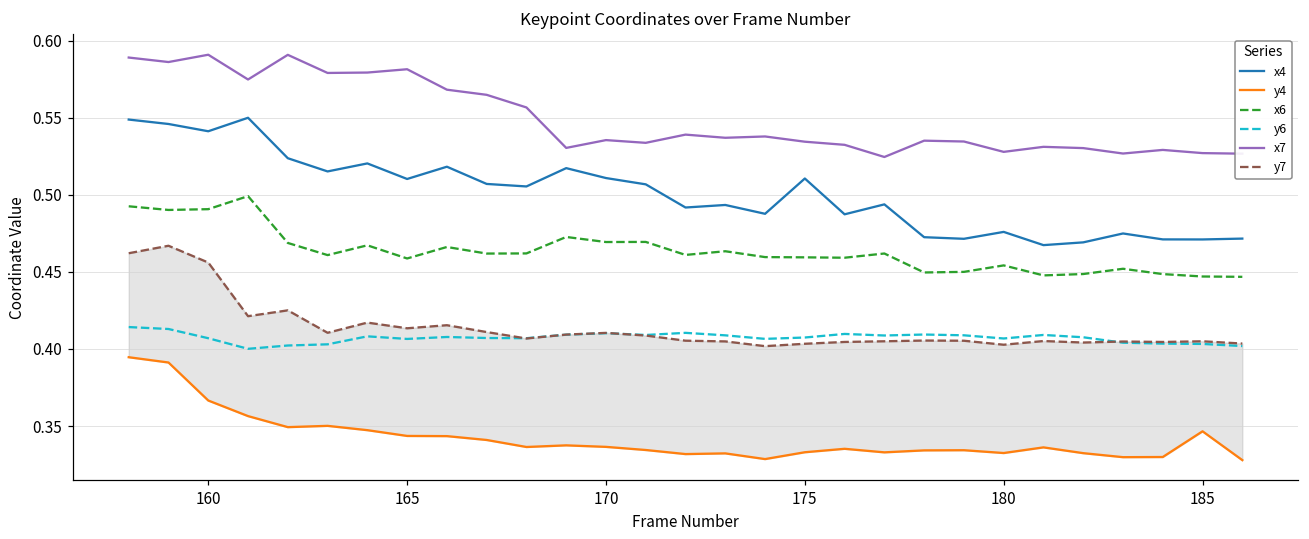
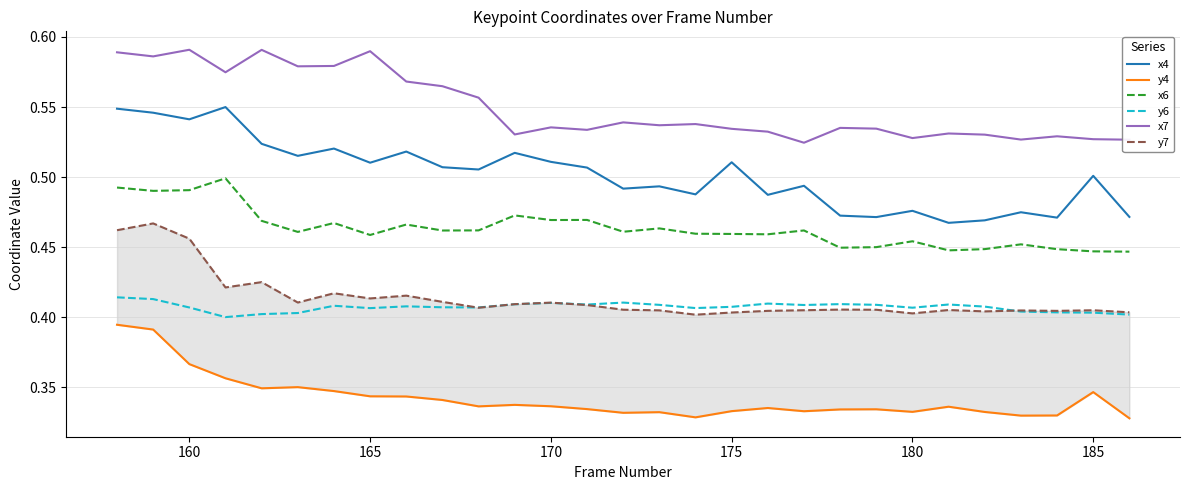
  {
    "x4": {
      "160": 0.541,
      "165": 0.510,
      "170": 0.511,
      "175": 0.511,
      "180": 0.476,
-     "185": 0.471
+     "185": 0.501
    },
    "y4": {
      "160": 0.367,
      "165": 0.344,
      "170": 0.337,
      "175": 0.333,
      "180": 0.333,
      "185": 0.347
    },
    "x6": {
      "160": 0.491,
      "165": 0.459,
      "170": 0.469,
      "175": 0.459,
      "180": 0.454,
      "185": 0.447
    },
    "y6": {
      "160": 0.407,
      "165": 0.407,
      "175": 0.407,
      "180": 0.407
    },
    "x7": {
      "160": 0.591,
-     "165": 0.581,
+     "165": 0.590,
      "170": 0.536,
      "175": 0.534,
      "180": 0.528,
      "185": 0.527
    },
    "y7": {
      "160": 0.456,
      "165": 0.413,
      "175": 0.403,
      "180": 0.403
    }
  }
